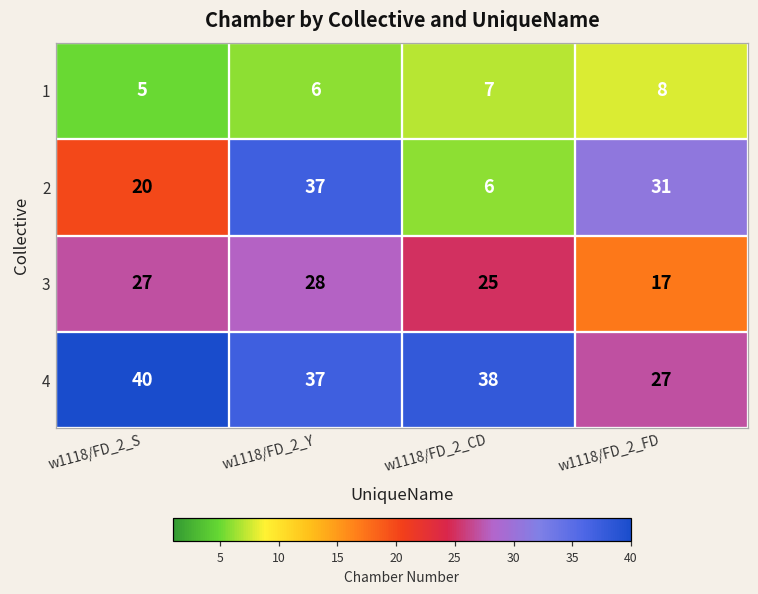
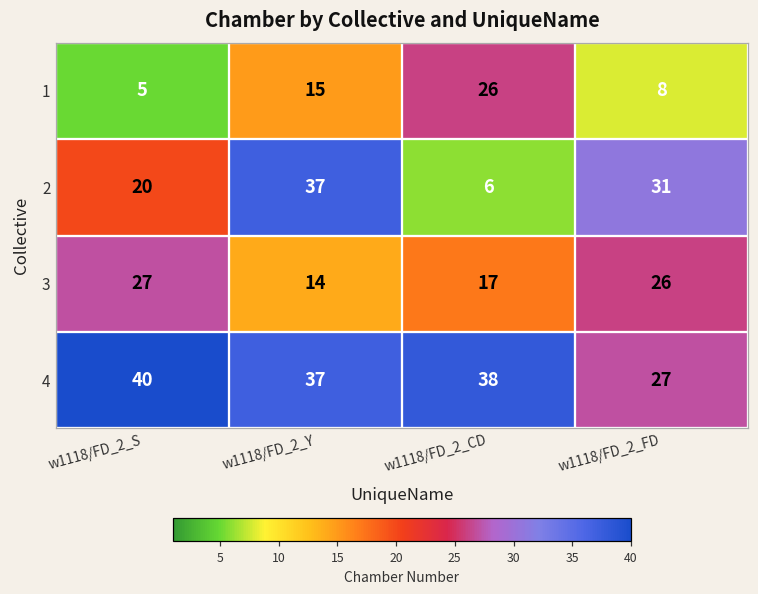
  {
    "1": {
      "w1118/FD_2_S": 5,
-     "w1118/FD_2_Y": 6,
-     "w1118/FD_2_CD": 7,
+     "w1118/FD_2_Y": 15,
+     "w1118/FD_2_CD": 26,
      "w1118/FD_2_FD": 8
    },
    "2": {
      "w1118/FD_2_S": 20,
      "w1118/FD_2_Y": 37,
      "w1118/FD_2_CD": 6,
      "w1118/FD_2_FD": 31
    },
    "3": {
      "w1118/FD_2_S": 27,
-     "w1118/FD_2_Y": 28,
-     "w1118/FD_2_CD": 25,
-     "w1118/FD_2_FD": 17
+     "w1118/FD_2_Y": 14,
+     "w1118/FD_2_CD": 17,
+     "w1118/FD_2_FD": 26
    },
    "4": {
      "w1118/FD_2_S": 40,
      "w1118/FD_2_Y": 37,
      "w1118/FD_2_CD": 38,
      "w1118/FD_2_FD": 27
    }
  }
